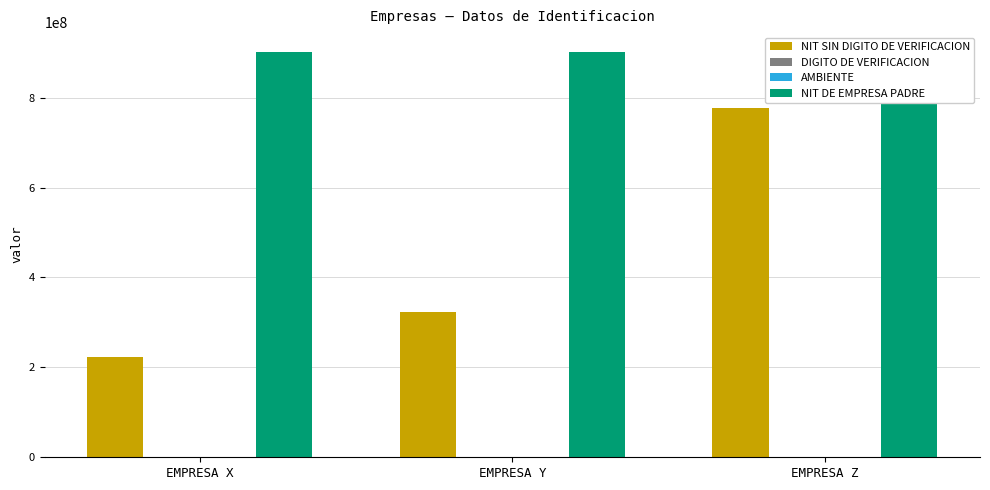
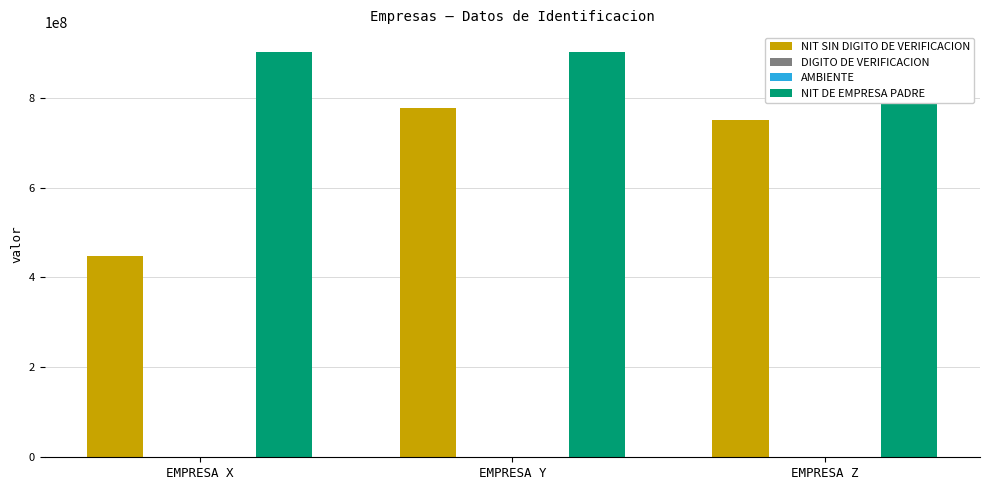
  {
    "NIT SIN DIGITO DE VERIFICACION": {
-     "EMPRESA X": 220000000,
-     "EMPRESA Y": 320000000,
-     "EMPRESA Z": 780000000
+     "EMPRESA X": 450000000,
+     "EMPRESA Y": 780000000,
+     "EMPRESA Z": 750000000
    },
    "DIGITO DE VERIFICACION": {
      "EMPRESA X": 0
    },
    "NIT DE EMPRESA PADRE": {
      "EMPRESA X": 900000000,
      "EMPRESA Y": 900000000
    }
  }
